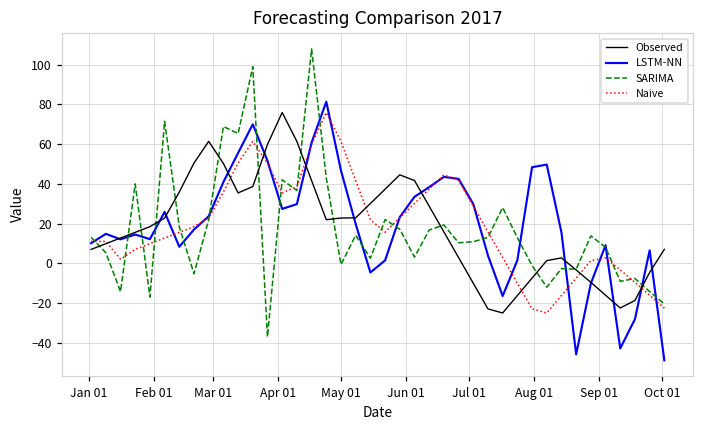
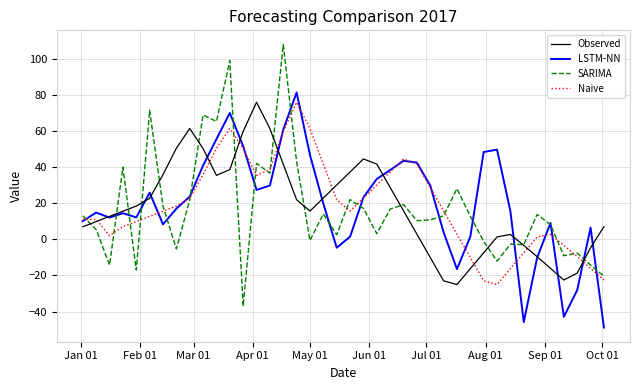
  {
    "Observed": {
-     "May 01": 23
+     "May 01": 16
    },
    "LSTM-NN": {
      "May 01": 47
    },
    "SARIMA": {
      "May 01": -1
    },
    "Naive": {
      "May 01": 61
    }
  }
